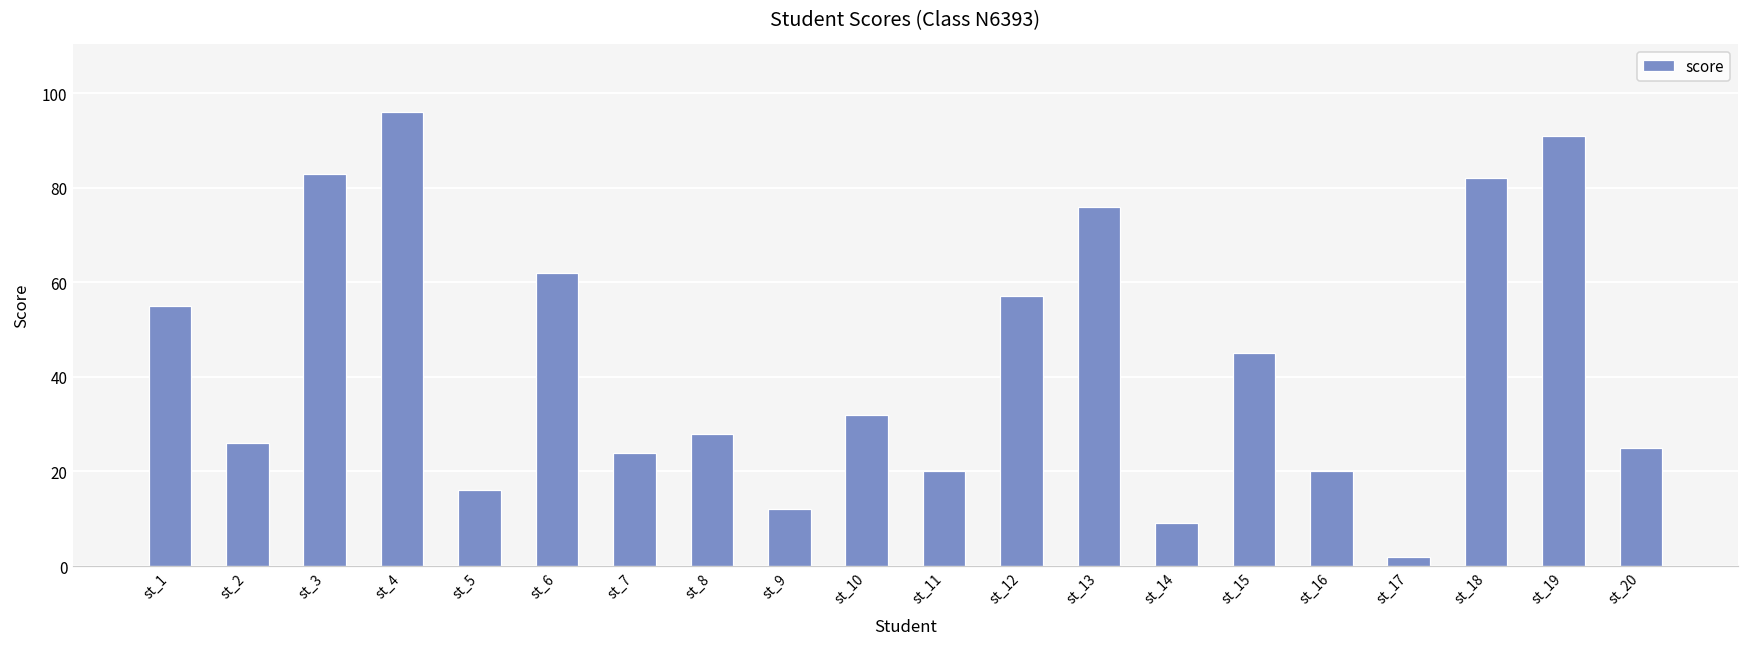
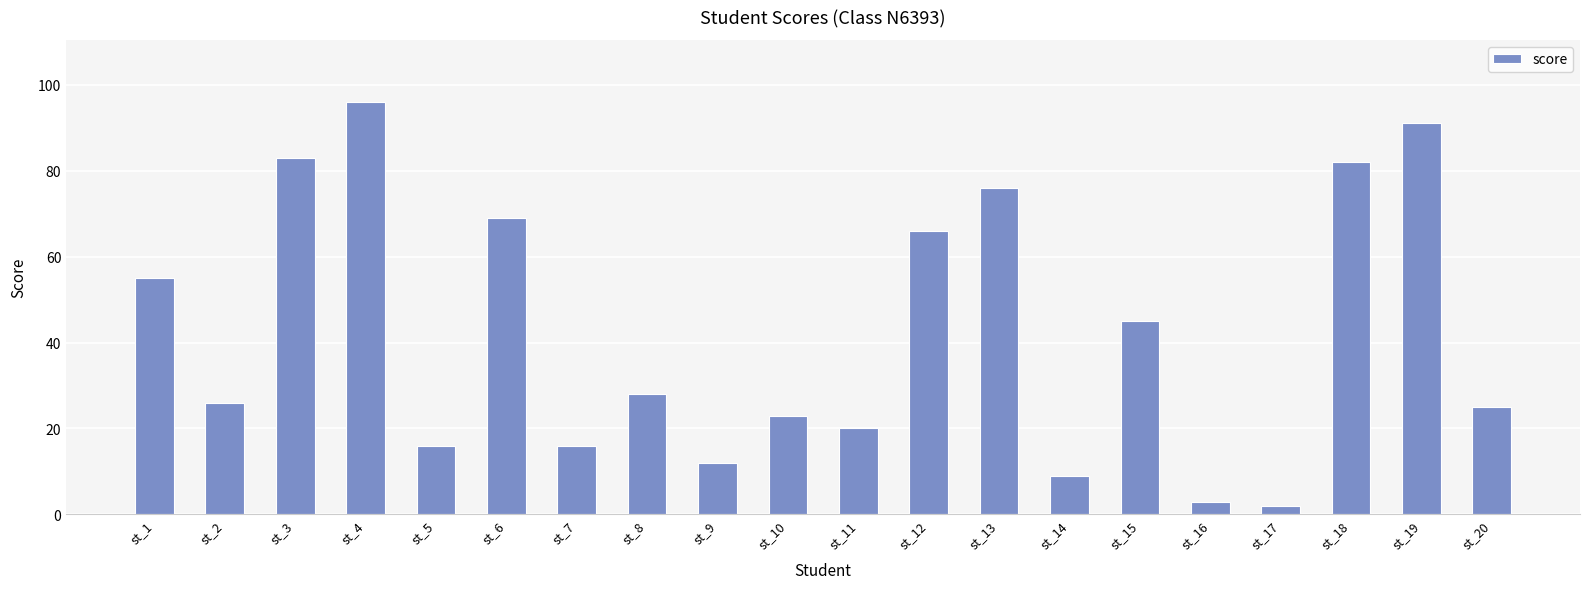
  {
    "st_1": 55,
    "st_2": 26,
    "st_3": 83,
    "st_4": 96,
    "st_5": 16,
-   "st_6": 62,
-   "st_7": 24,
+   "st_6": 69,
+   "st_7": 16,
    "st_8": 28,
    "st_9": 12,
-   "st_10": 32,
+   "st_10": 23,
    "st_11": 20,
-   "st_12": 57,
+   "st_12": 66,
    "st_13": 76,
    "st_14": 9,
    "st_15": 45,
-   "st_16": 20,
+   "st_16": 3,
    "st_17": 2,
    "st_18": 82,
    "st_19": 91,
    "st_20": 25
  }
